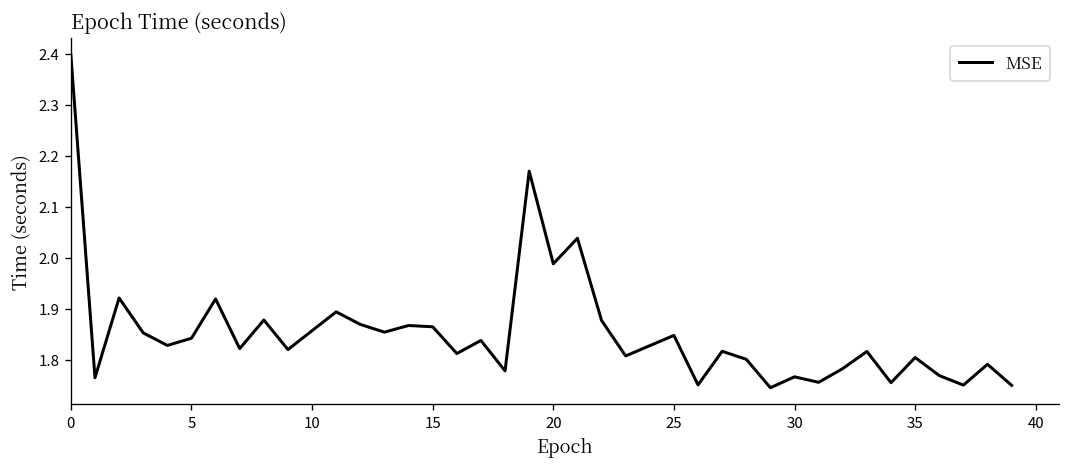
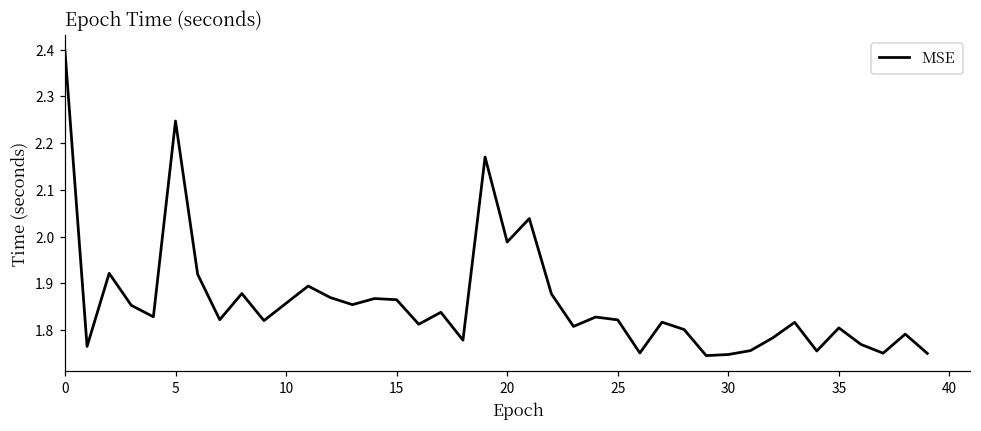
  {
    "0": 2.40,
-   "5": 1.84,
+   "5": 2.25,
    "10": 1.86,
    "15": 1.87,
    "20": 1.99,
-   "25": 1.85,
-   "30": 1.77,
+   "25": 1.82,
+   "30": 1.75,
    "35": 1.80
  }
